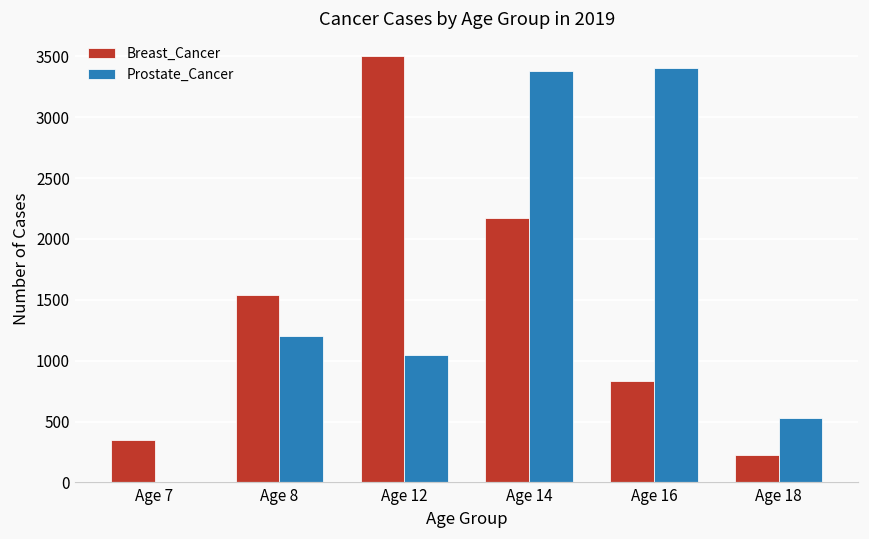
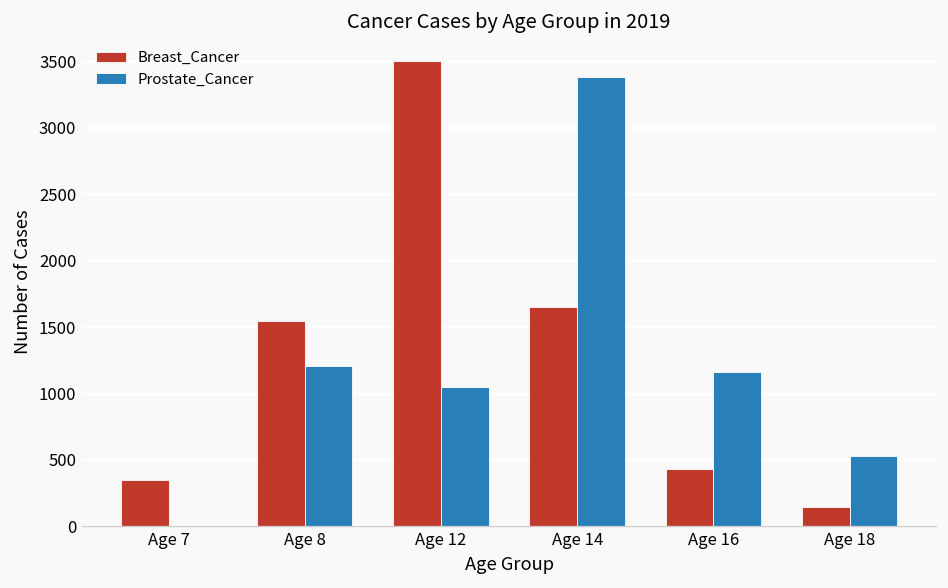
  {
    "Breast_Cancer": {
      "Age 7": 350,
      "Age 8": 1540,
      "Age 12": 3510,
-     "Age 14": 2170,
-     "Age 16": 830,
-     "Age 18": 230
+     "Age 14": 1650,
+     "Age 16": 440,
+     "Age 18": 140
    },
    "Prostate_Cancer": {
      "Age 7": 0,
      "Age 8": 1200,
      "Age 12": 1050,
      "Age 14": 3380,
-     "Age 16": 3400,
+     "Age 16": 1160,
      "Age 18": 530
    }
  }
